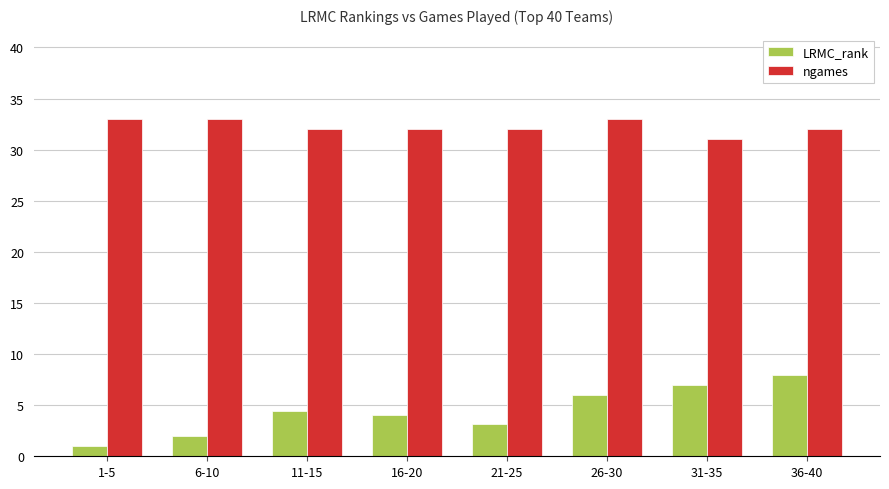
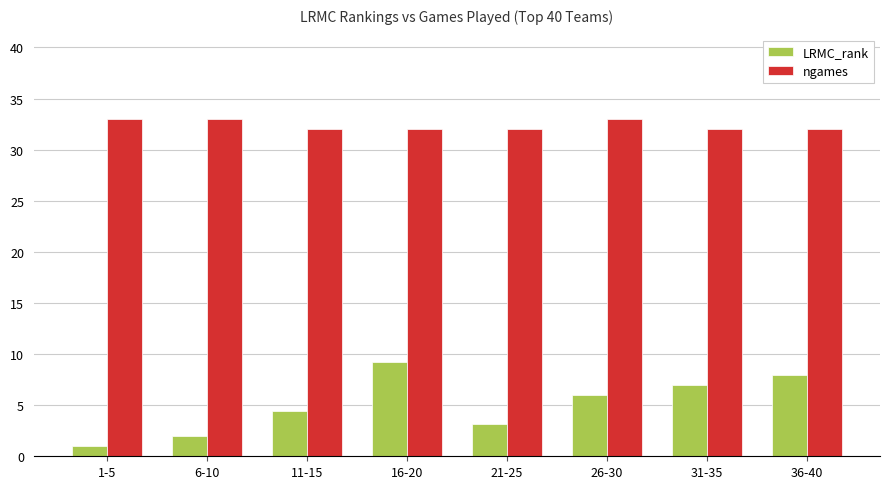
  {
    "LRMC_rank": {
      "1-5": 1.0,
      "6-10": 2.0,
      "11-15": 4.4,
-     "16-20": 4.0,
+     "16-20": 9.2,
      "21-25": 3.2,
      "26-30": 6.0,
      "31-35": 7.0,
      "36-40": 8.0
    },
    "ngames": {
      "1-5": 33,
      "6-10": 33,
      "11-15": 32,
      "16-20": 32,
      "21-25": 32,
      "26-30": 33,
-     "31-35": 31,
+     "31-35": 32,
      "36-40": 32
    }
  }
